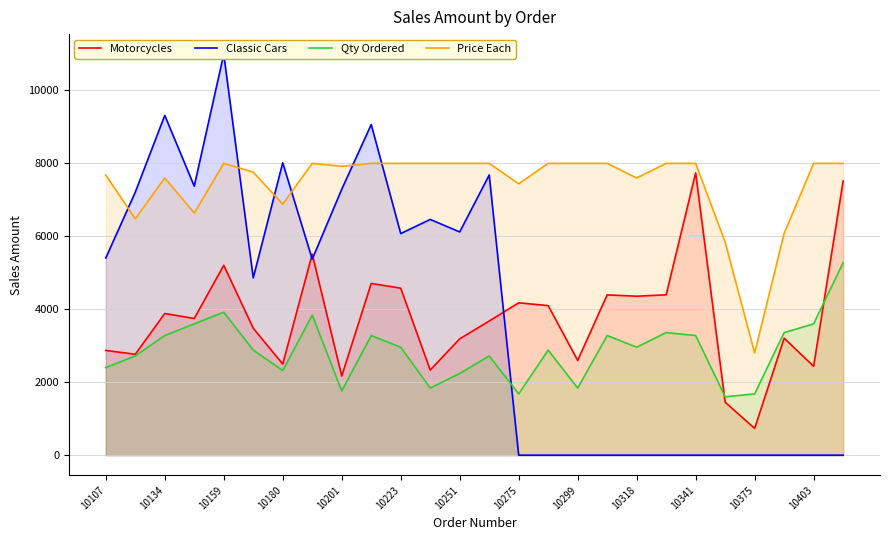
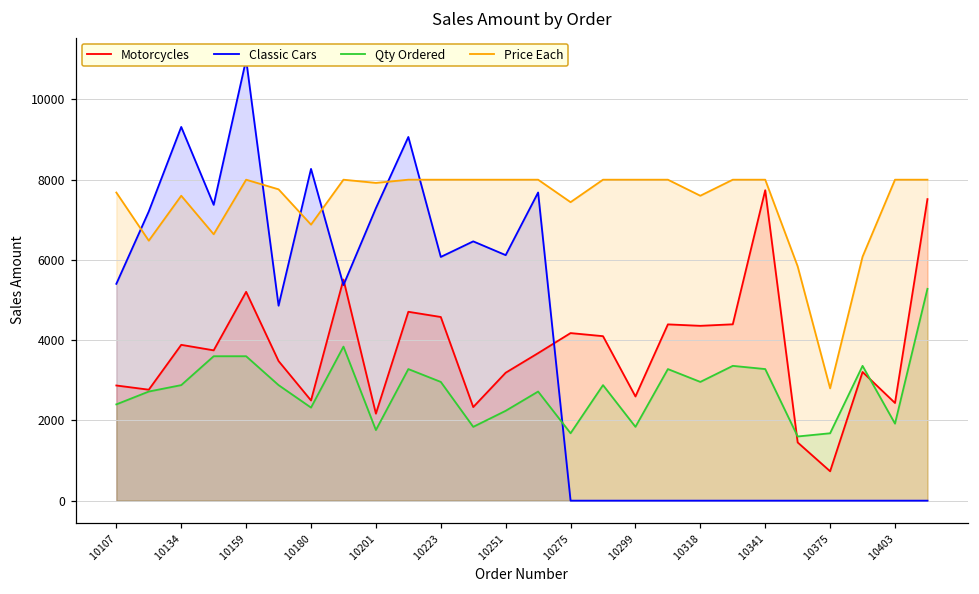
  {
    "Motorcycles": {
      "10107": 2900,
      "10134": 3900,
      "10159": 5200,
      "10180": 2500,
      "10201": 2200,
      "10223": 4600,
      "10251": 3200,
      "10275": 4200,
      "10299": 2600,
      "10318": 4400,
      "10341": 7700,
      "10375": 700,
      "10403": 2400
    },
    "Classic Cars": {
      "10107": 5400,
      "10134": 9300,
-     "10180": 8000,
+     "10180": 8300,
      "10201": 7300,
      "10223": 6100,
      "10251": 6100,
      "10275": 0,
      "10299": 0,
      "10318": 0,
      "10341": 0,
      "10375": 0,
      "10403": 0
    },
    "Qty Ordered": {
      "10107": 2400,
-     "10134": 3300,
-     "10159": 3900,
+     "10134": 2900,
+     "10159": 3600,
      "10180": 2300,
      "10201": 1800,
      "10223": 3000,
      "10251": 2200,
      "10275": 1700,
      "10299": 1800,
      "10318": 3000,
      "10341": 3300,
      "10375": 1700,
-     "10403": 3600
+     "10403": 1900
    },
    "Price Each": {
      "10107": 7700,
      "10134": 7600,
      "10159": 8000,
      "10180": 6900,
      "10201": 7900,
      "10223": 8000,
      "10251": 8000,
      "10275": 7400,
      "10299": 8000,
      "10318": 7600,
      "10341": 8000,
      "10375": 2800,
      "10403": 8000
    }
  }
